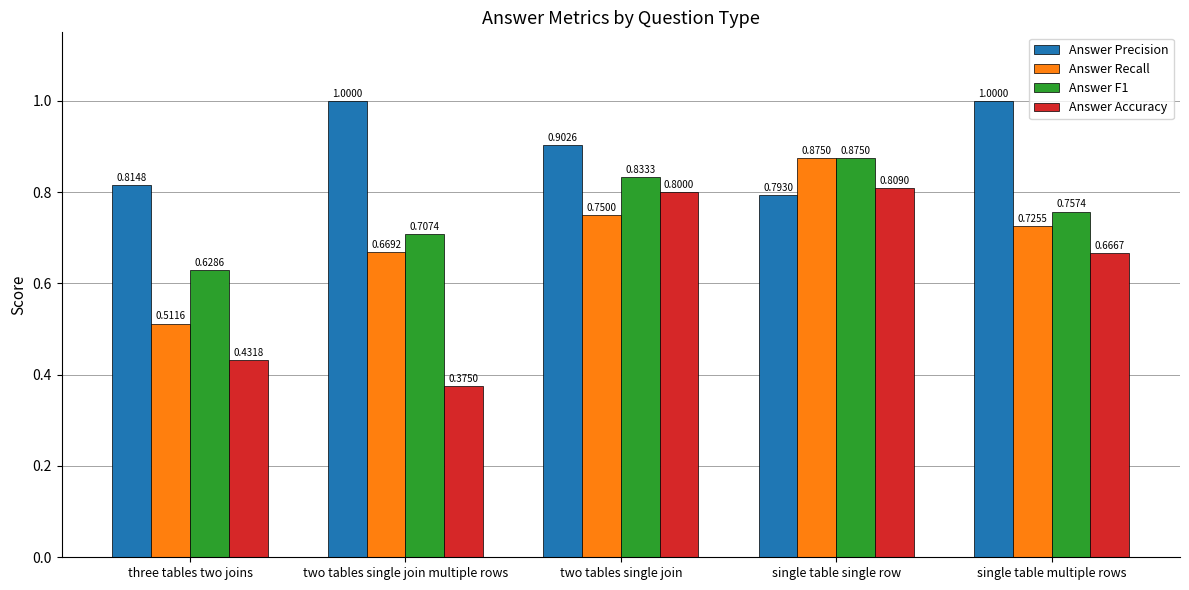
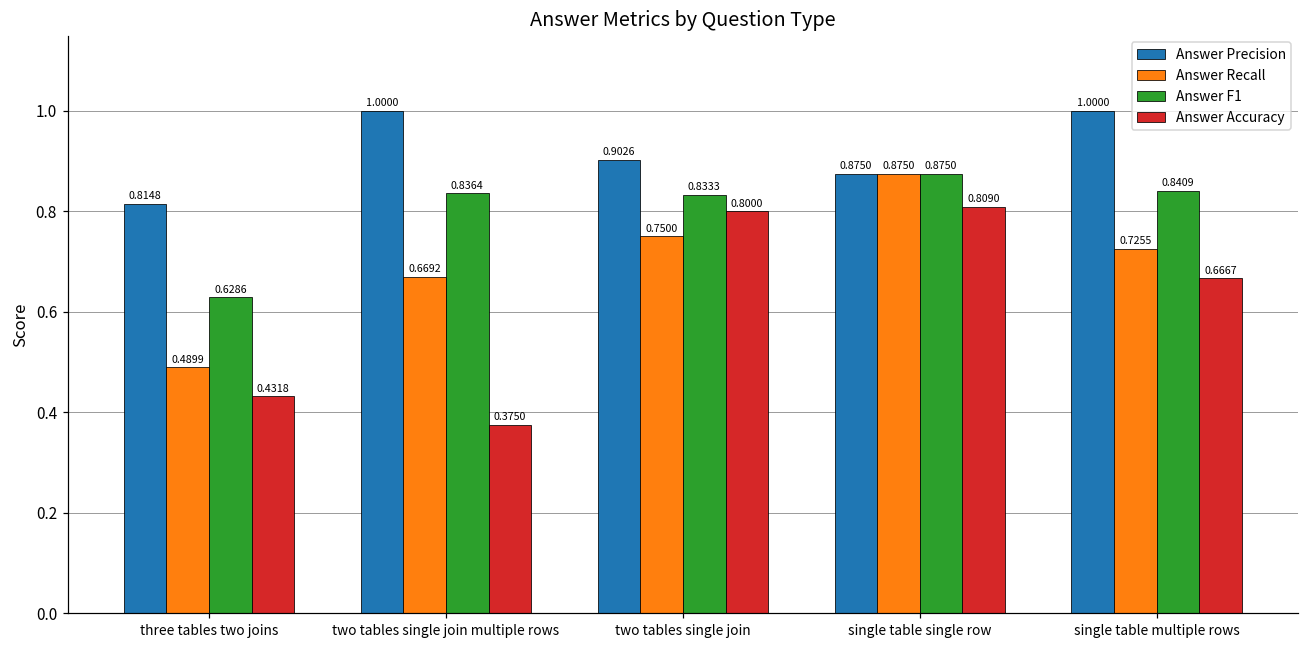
  {
    "Answer Precision": {
      "three tables two joins": 0.8148,
      "two tables single join multiple rows": 1.0000,
      "two tables single join": 0.9026,
-     "single table single row": 0.7930,
+     "single table single row": 0.8750,
      "single table multiple rows": 1.0000
    },
    "Answer Recall": {
-     "three tables two joins": 0.5116,
+     "three tables two joins": 0.4899,
      "two tables single join multiple rows": 0.6692,
      "two tables single join": 0.7500,
      "single table single row": 0.8750,
      "single table multiple rows": 0.7255
    },
    "Answer F1": {
      "three tables two joins": 0.6286,
-     "two tables single join multiple rows": 0.7074,
+     "two tables single join multiple rows": 0.8364,
      "two tables single join": 0.8333,
      "single table single row": 0.8750,
-     "single table multiple rows": 0.7574
+     "single table multiple rows": 0.8409
    },
    "Answer Accuracy": {
      "three tables two joins": 0.4318,
      "two tables single join multiple rows": 0.3750,
      "two tables single join": 0.8000,
      "single table single row": 0.8090,
      "single table multiple rows": 0.6667
    }
  }
